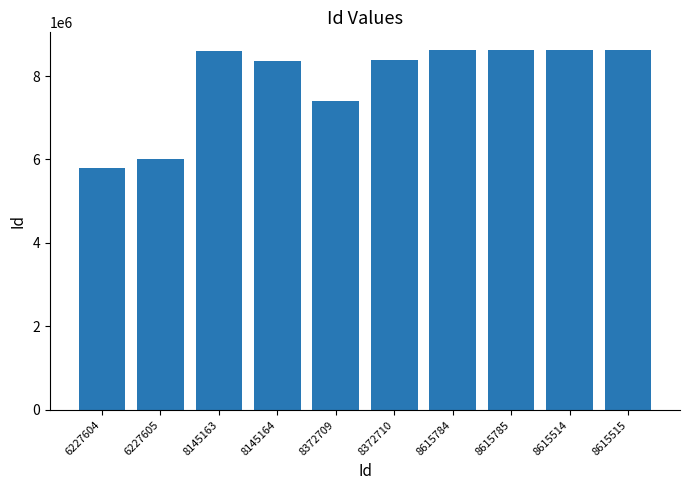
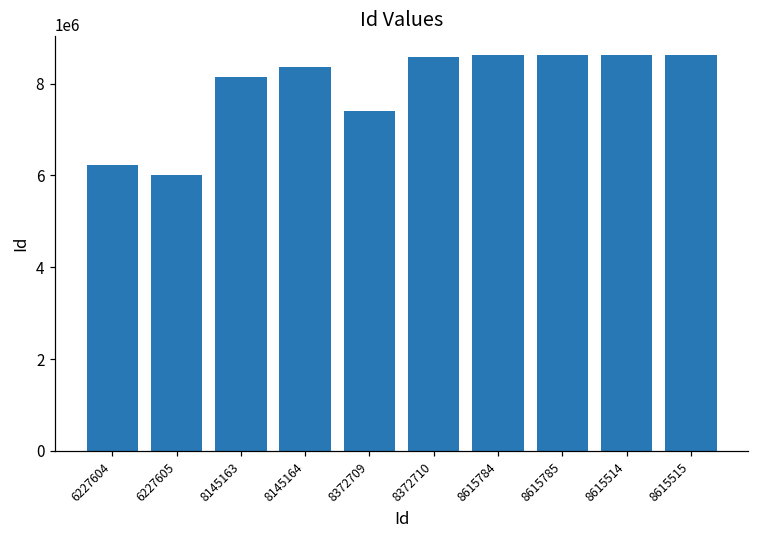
  {
-   "6227604": 5800000,
+   "6227604": 6200000,
    "6227605": 6000000,
-   "8145163": 8600000,
+   "8145163": 8100000,
    "8145164": 8400000,
    "8372709": 7400000,
-   "8372710": 8400000,
+   "8372710": 8600000,
    "8615784": 8600000,
    "8615785": 8600000,
    "8615514": 8600000,
    "8615515": 8600000
  }
